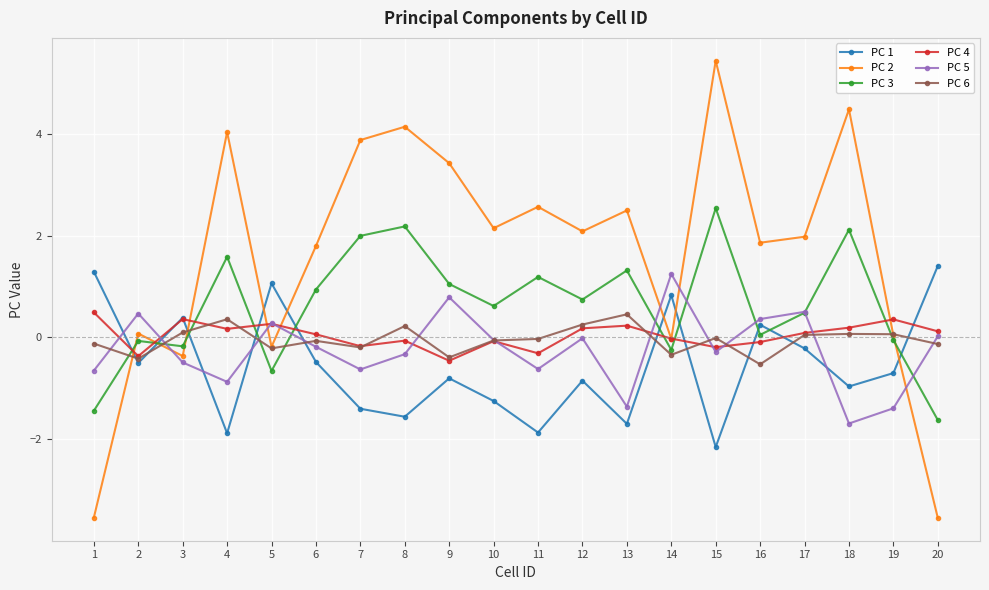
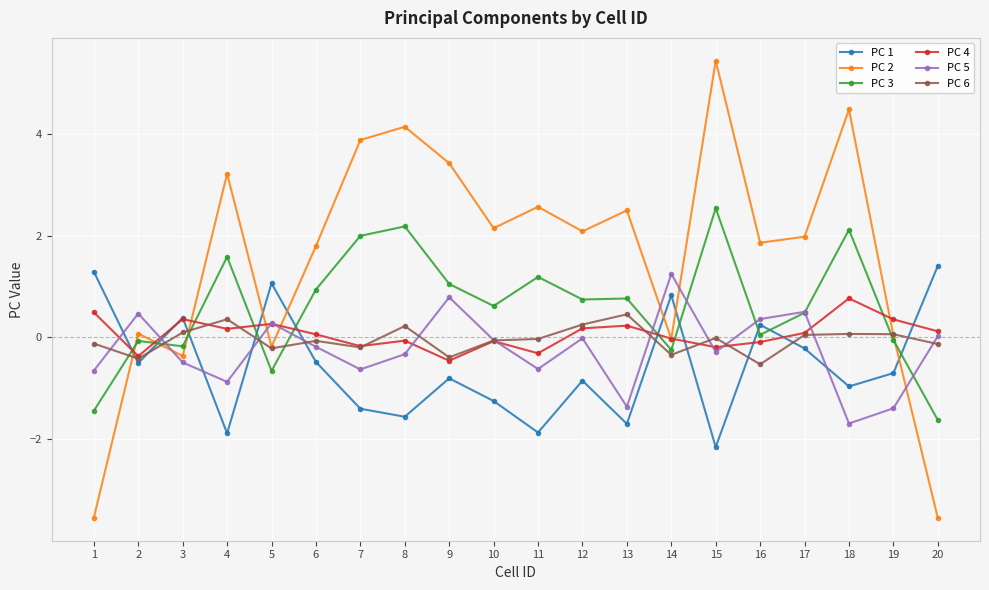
  {
    "PC 1": {
      "1": 1.3,
      "2": -0.5,
      "4": -1.9,
      "5": 1.1,
      "6": -0.5,
      "7": -1.4,
      "8": -1.6,
      "9": -0.8,
      "10": -1.3,
      "11": -1.9,
      "12": -0.9,
      "13": -1.7,
      "14": 0.8,
      "15": -2.2,
      "16": 0.2,
      "17": -0.2,
      "18": -1.0,
      "19": -0.7,
      "20": 1.4
    },
    "PC 2": {
      "1": -3.5,
      "2": 0.1,
      "3": -0.4,
-     "4": 4.0,
+     "4": 3.2,
      "6": 1.8,
      "7": 3.9,
      "8": 4.1,
      "9": 3.4,
      "10": 2.1,
      "11": 2.6,
      "12": 2.1,
      "13": 2.5,
      "15": 5.4,
      "16": 1.9,
      "17": 2.0,
      "18": 4.5,
      "20": -3.5
    },
    "PC 3": {
      "1": -1.4,
      "2": -0.1,
      "3": -0.2,
      "4": 1.6,
      "5": -0.7,
      "6": 0.9,
      "7": 2.0,
      "8": 2.2,
      "9": 1.1,
      "10": 0.6,
      "11": 1.2,
      "12": 0.7,
-     "13": 1.3,
+     "13": 0.8,
      "14": -0.2,
      "15": 2.5,
      "16": 0.1,
      "18": 2.1,
      "19": -0.1,
      "20": -1.6
    },
    "PC 4": {
      "1": 0.5,
      "4": 0.2,
      "6": 0.1,
      "8": -0.1,
      "9": -0.5,
      "11": -0.3,
      "12": 0.2,
      "13": 0.2,
      "15": -0.2,
      "16": -0.1,
-     "18": 0.2,
+     "18": 0.8,
      "19": 0.4,
      "20": 0.1
    },
    "PC 5": {
      "1": -0.7,
      "2": 0.5,
      "3": -0.5,
      "4": -0.9,
      "6": -0.2,
      "7": -0.6,
      "8": -0.3,
      "9": 0.8,
      "11": -0.6,
      "12": 0.0,
      "13": -1.4,
      "14": 1.2,
      "15": -0.3,
      "16": 0.4,
      "18": -1.7,
      "19": -1.4,
      "20": 0.0
    },
    "PC 6": {
      "1": -0.1,
      "3": 0.1,
      "4": 0.4,
      "6": -0.1,
      "8": 0.2,
      "9": -0.4,
      "11": 0.0,
      "12": 0.3,
      "13": 0.5,
      "14": -0.3,
      "15": 0.0,
      "16": -0.5,
      "18": 0.1,
      "20": -0.1
    }
  }
